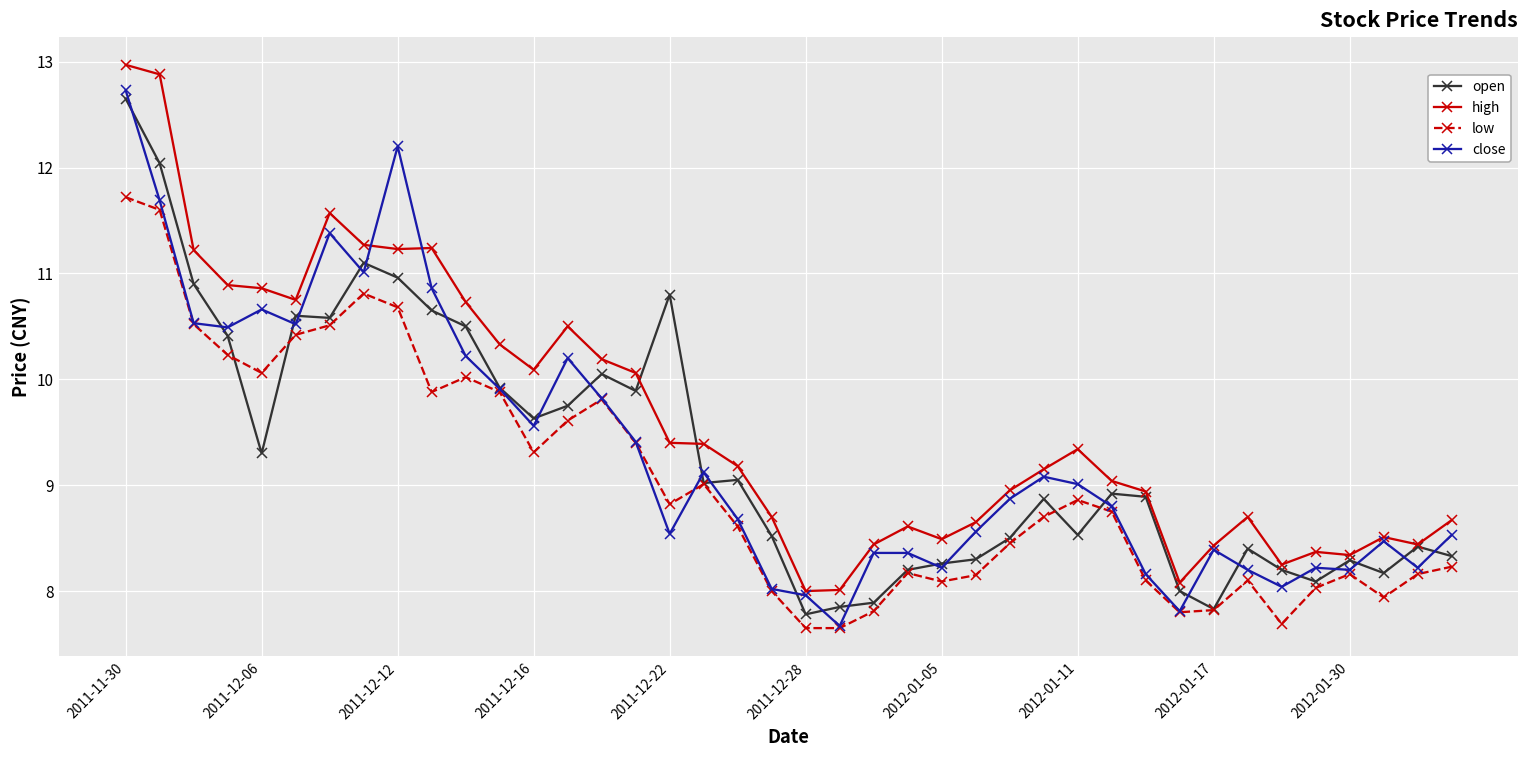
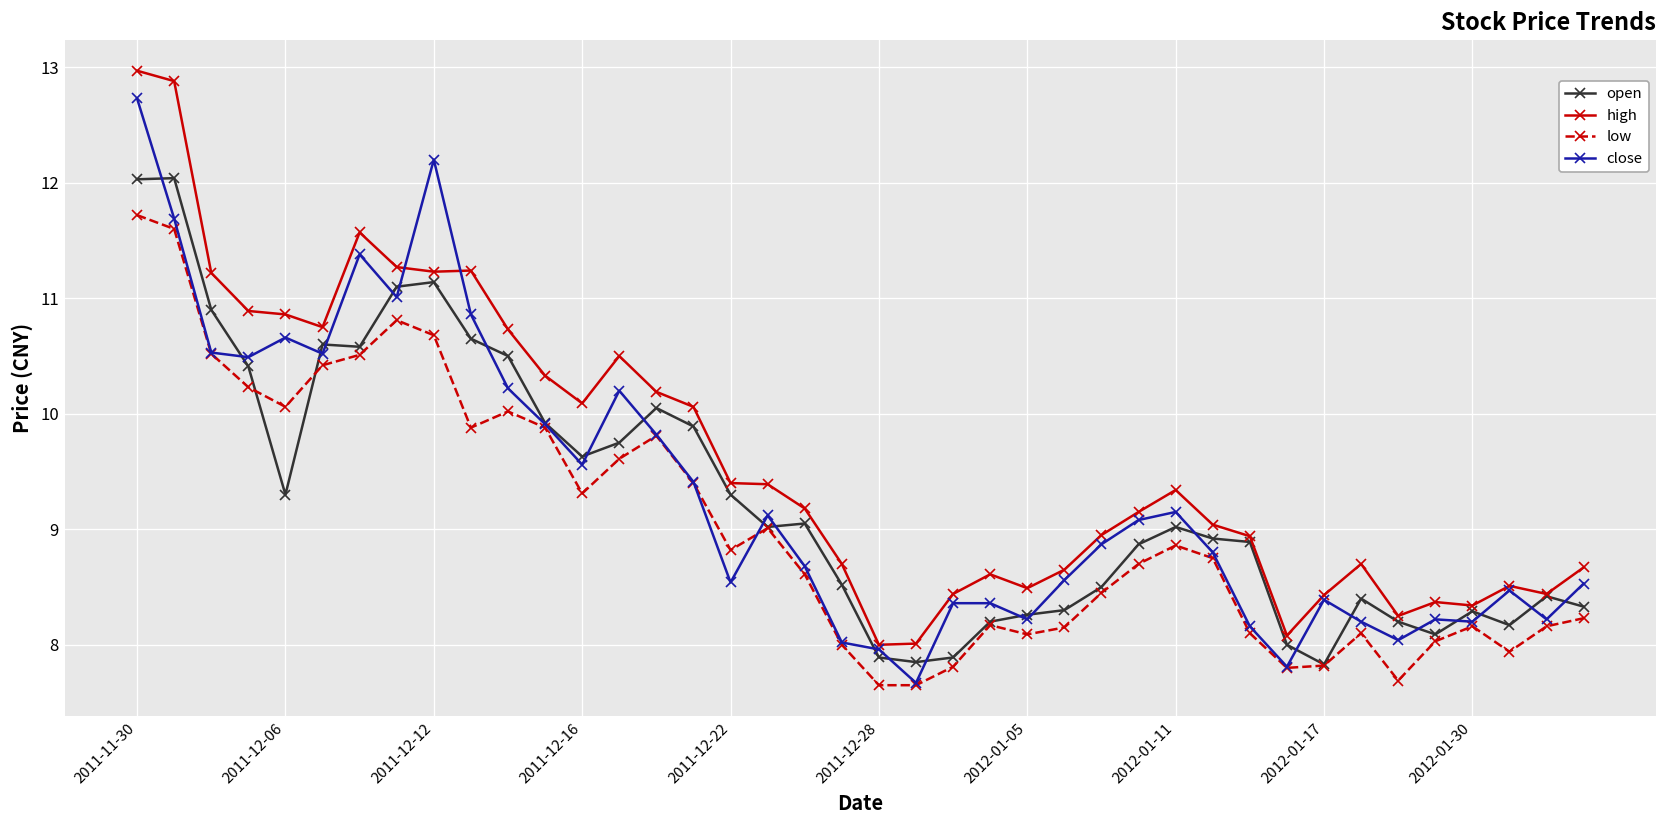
  {
    "open": {
-     "2011-11-30": 12.7,
+     "2011-11-30": 12.0,
      "2011-12-06": 9.3,
-     "2011-12-12": 11.0,
+     "2011-12-12": 11.1,
      "2011-12-16": 9.6,
-     "2011-12-22": 10.8,
-     "2011-12-28": 7.8,
+     "2011-12-22": 9.3,
+     "2011-12-28": 7.9,
      "2012-01-05": 8.3,
-     "2012-01-11": 8.5,
+     "2012-01-11": 9.0,
      "2012-01-30": 8.3
    },
    "close": {
      "2011-11-30": 12.7,
      "2011-12-06": 10.7,
      "2011-12-12": 12.2,
      "2011-12-16": 9.6,
      "2011-12-22": 8.5,
      "2011-12-28": 8.0,
      "2012-01-05": 8.2,
-     "2012-01-11": 9.0,
+     "2012-01-11": 9.2,
      "2012-01-17": 8.4,
      "2012-01-30": 8.2
    }
  }
